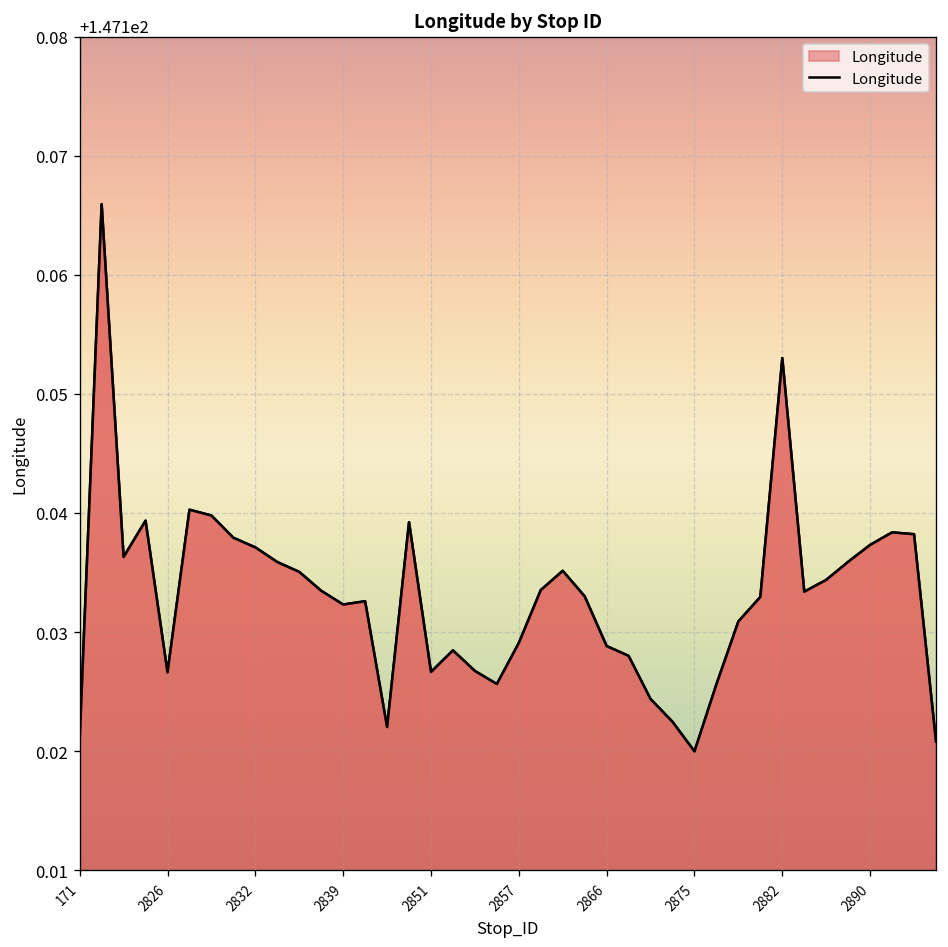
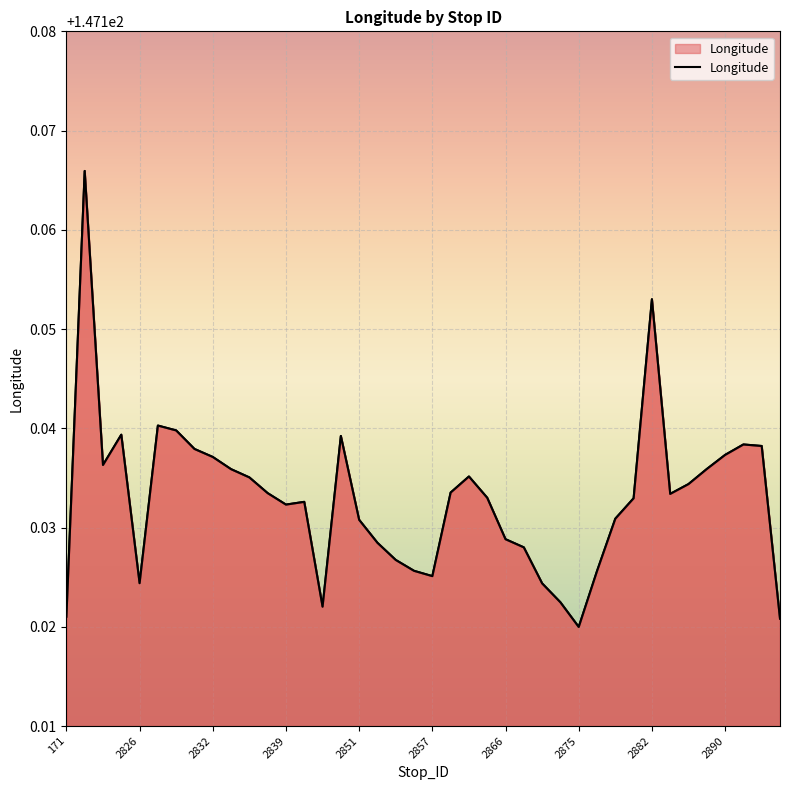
  {
    "171": 147.121,
-   "2826": 147.127,
+   "2826": 147.124,
    "2832": 147.137,
    "2839": 147.132,
-   "2851": 147.127,
-   "2857": 147.129,
+   "2851": 147.131,
+   "2857": 147.125,
    "2866": 147.129,
    "2875": 147.120,
    "2882": 147.153,
    "2890": 147.137
  }
